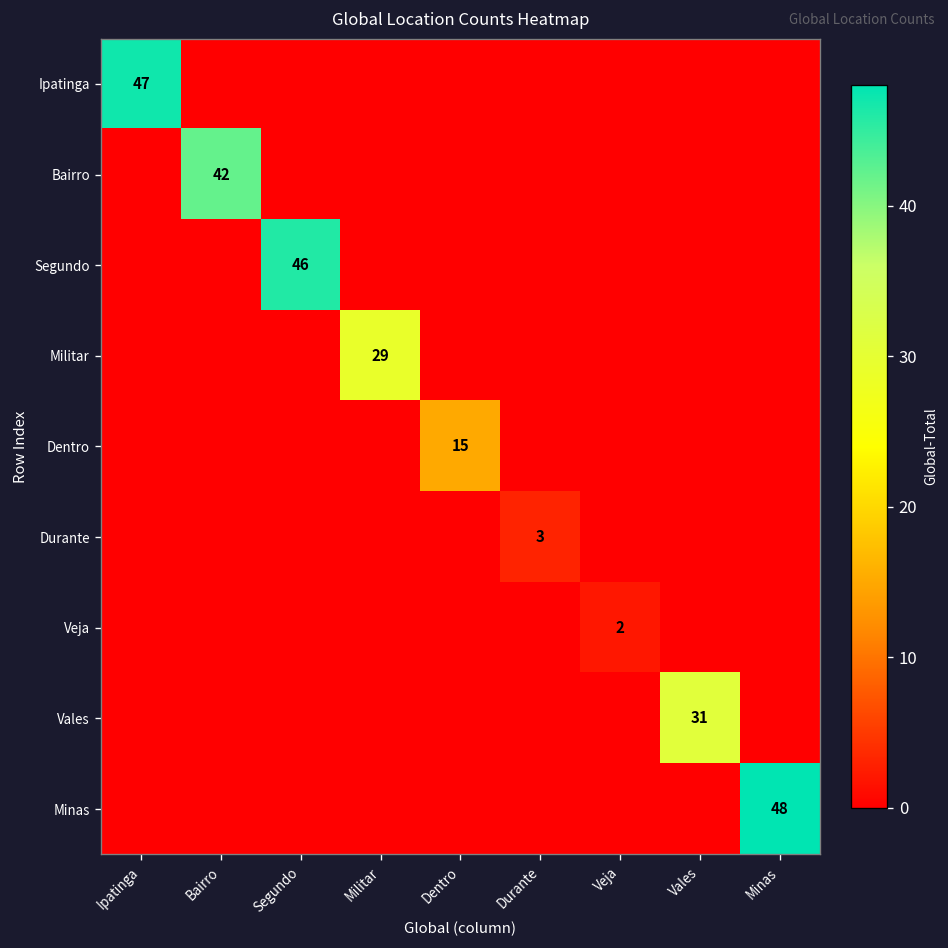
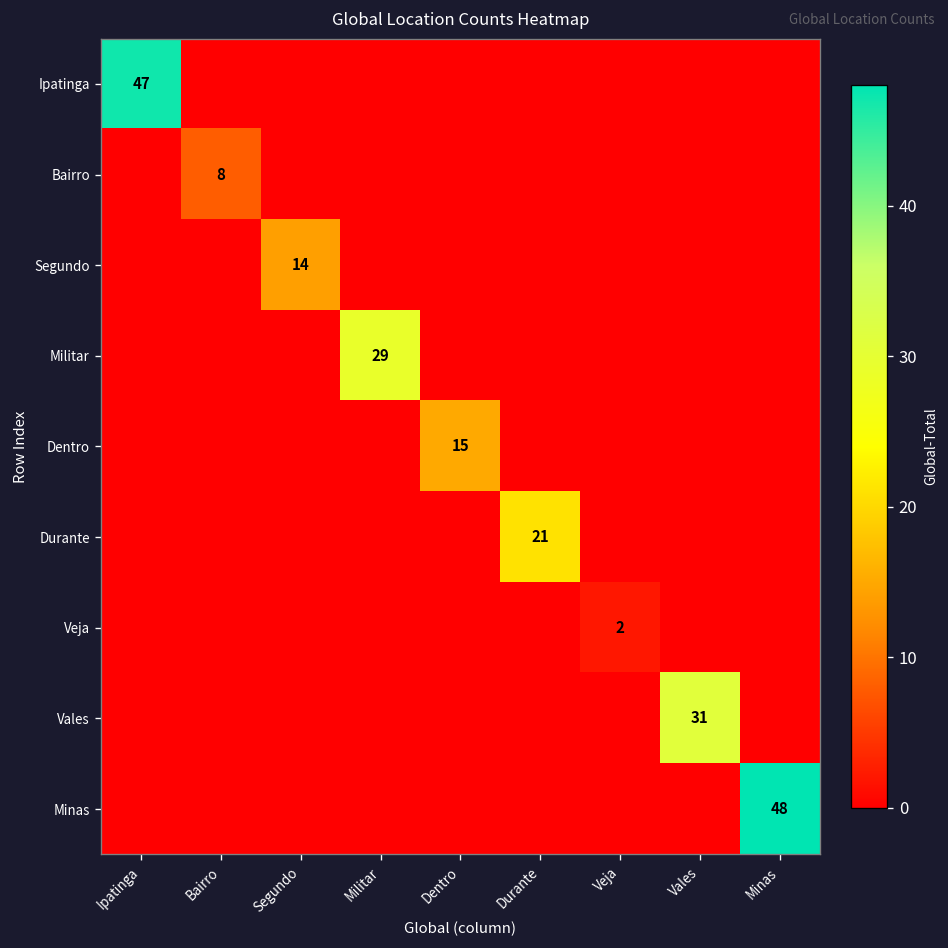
  {
    "Ipatinga": {
      "Ipatinga": 47
    },
    "Bairro": {
-     "Bairro": 42
+     "Bairro": 8
    },
    "Segundo": {
-     "Segundo": 46
+     "Segundo": 14
    },
    "Militar": {
      "Militar": 29
    },
    "Dentro": {
      "Dentro": 15
    },
    "Durante": {
-     "Durante": 3
+     "Durante": 21
    },
    "Veja": {
      "Veja": 2
    },
    "Vales": {
      "Vales": 31
    },
    "Minas": {
      "Minas": 48
    }
  }
